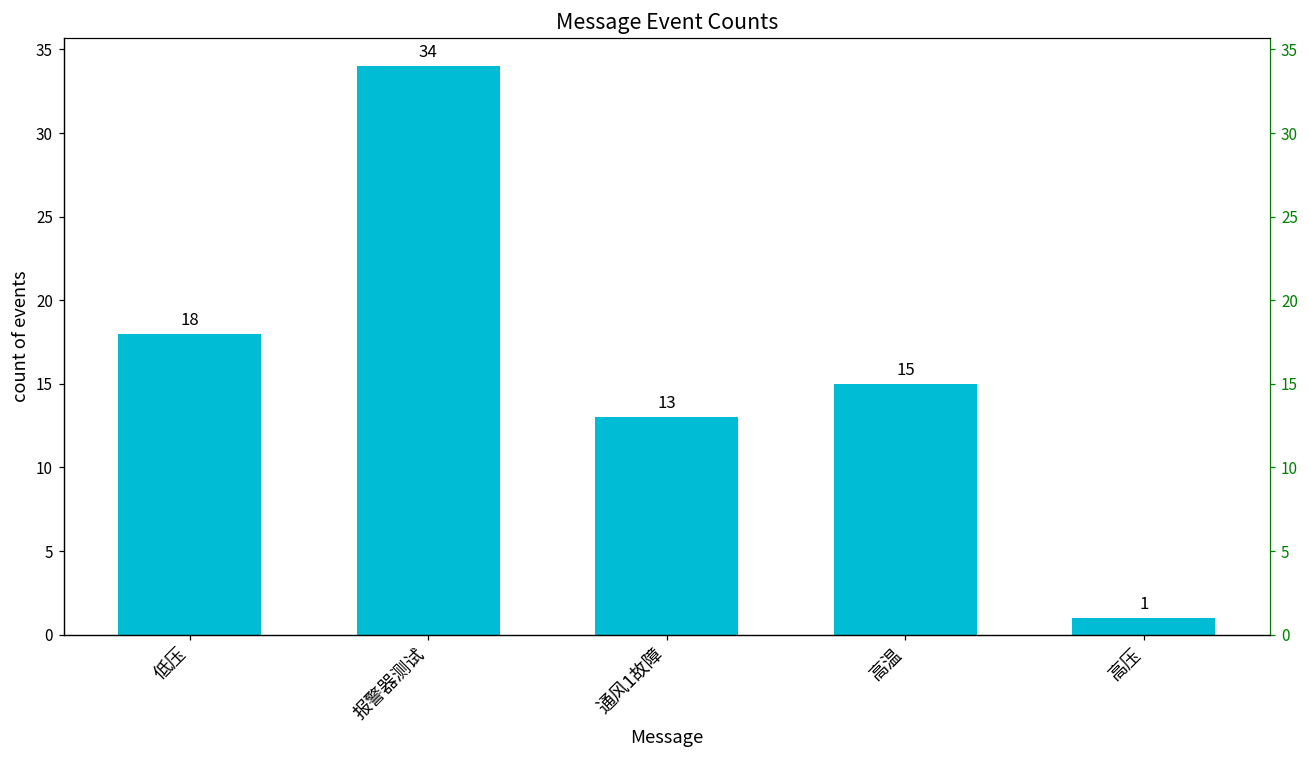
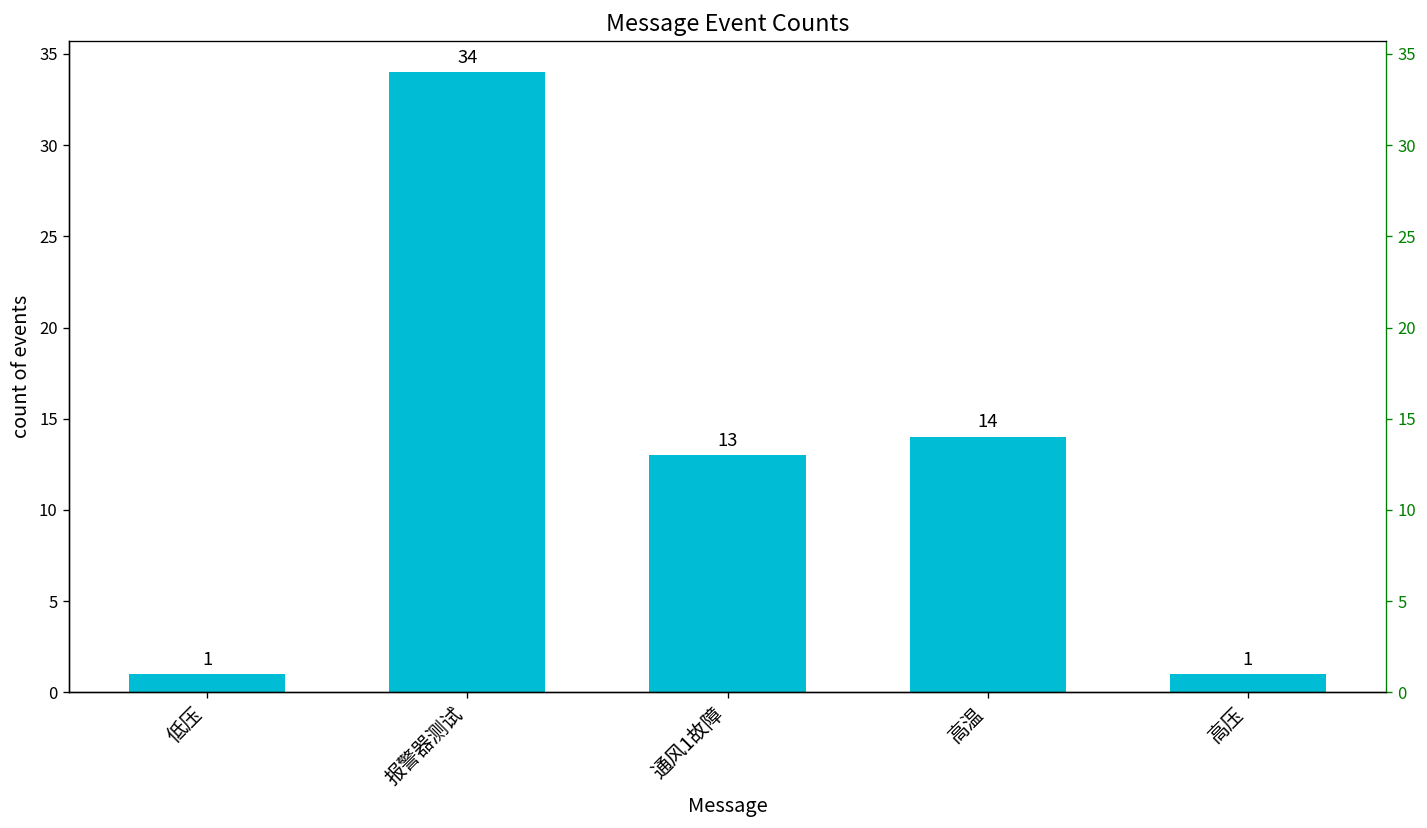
  {
-   "低压": 18,
+   "低压": 1,
    "报警器测试": 34,
    "通风1故障": 13,
-   "高温": 15,
+   "高温": 14,
    "高压": 1
  }
